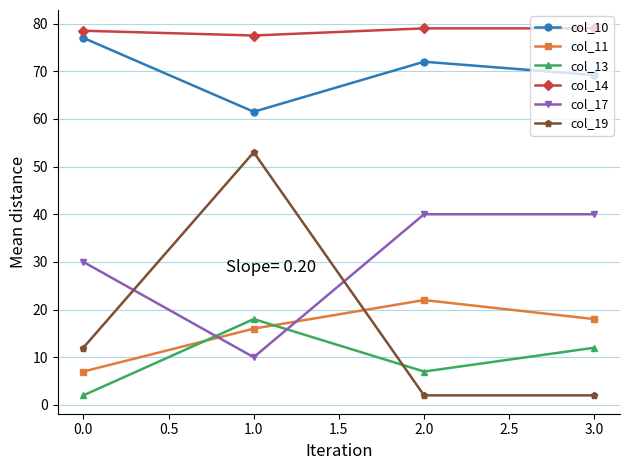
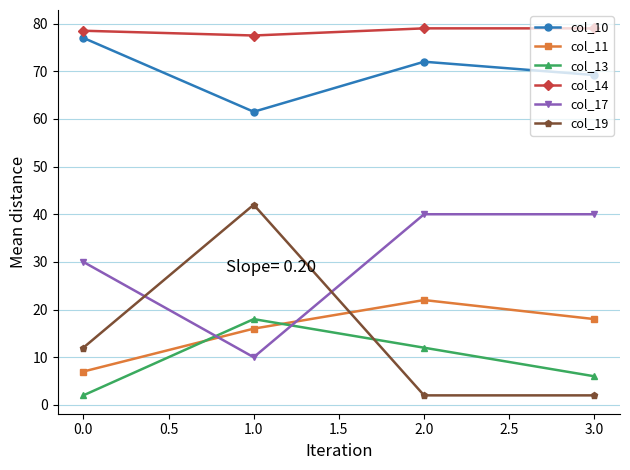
  {
    "col_10": {
      "0.0": 77,
      "1.0": 62,
      "2.0": 72
    },
    "col_11": {
      "0.0": 7,
      "1.0": 16,
      "2.0": 22,
      "3.0": 18
    },
    "col_13": {
      "0.0": 2,
      "1.0": 18,
-     "2.0": 7,
-     "3.0": 12
+     "2.0": 12,
+     "3.0": 6
    },
    "col_14": {
      "0.0": 79,
      "1.0": 78,
      "2.0": 79
    },
    "col_17": {
      "0.0": 30,
      "1.0": 10,
      "2.0": 40,
      "3.0": 40
    },
    "col_19": {
      "0.0": 12,
-     "1.0": 53,
+     "1.0": 42,
      "2.0": 2,
      "3.0": 2
    }
  }
